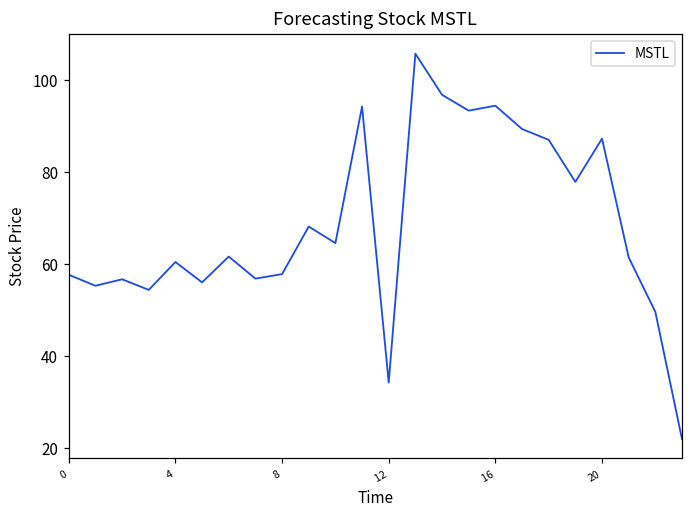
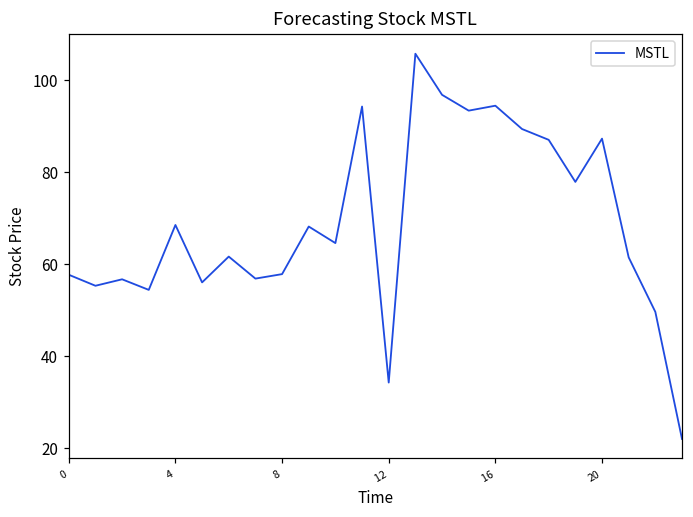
  {
    "0": 58,
-   "4": 60,
+   "4": 69,
    "8": 58,
    "12": 34,
    "16": 94,
    "20": 87
  }
